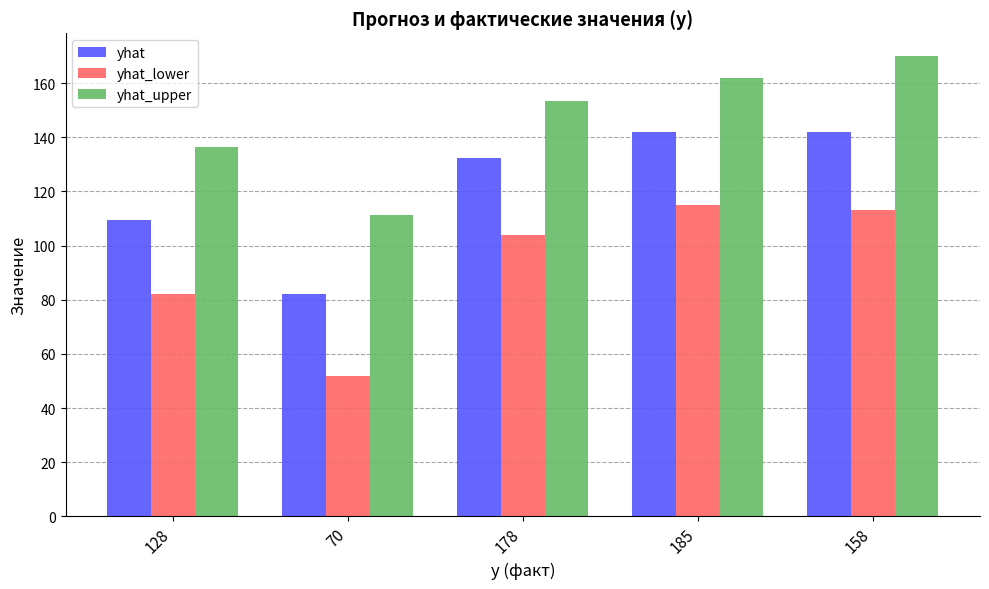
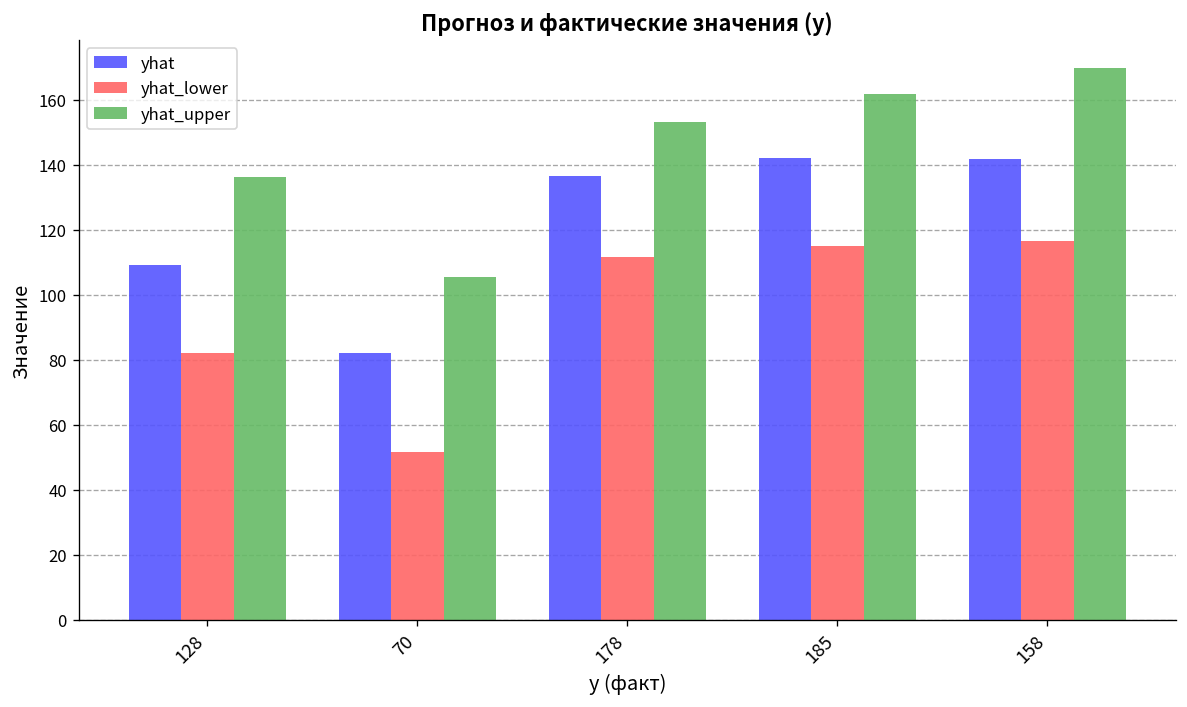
  {
    "yhat": {
      "128": 109,
      "70": 82,
-     "178": 132,
+     "178": 137,
      "185": 142,
      "158": 142
    },
    "yhat_lower": {
      "128": 82,
      "70": 52,
-     "178": 104,
+     "178": 112,
      "185": 115,
-     "158": 113
+     "158": 116
    },
    "yhat_upper": {
      "128": 136,
-     "70": 111,
+     "70": 106,
      "178": 153,
      "185": 162,
      "158": 170
    }
  }
